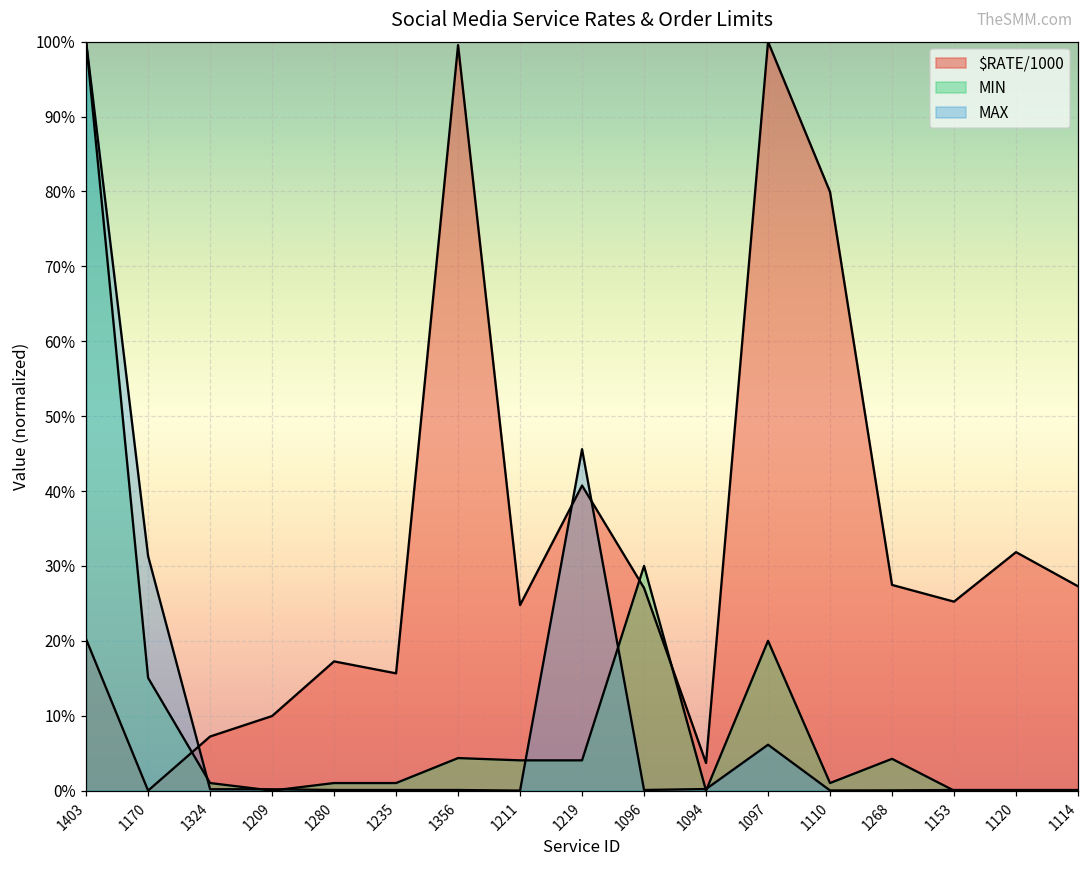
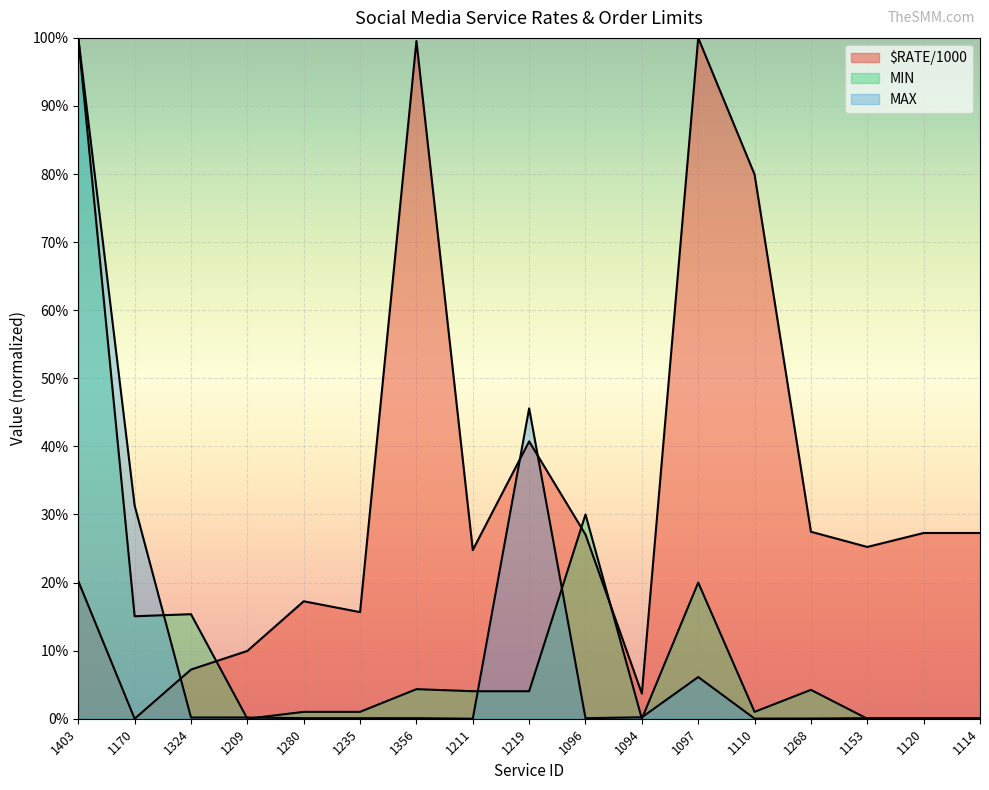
  {
    "$RATE/1000": {
      "1403": "20%",
      "1170": "0%",
      "1324": "7%",
      "1209": "10%",
      "1280": "17%",
      "1235": "16%",
      "1356": "100%",
      "1211": "25%",
      "1219": "41%",
      "1096": "27%",
      "1094": "4%",
      "1097": "100%",
      "1110": "80%",
      "1268": "27%",
      "1153": "25%",
-     "1120": "32%",
+     "1120": "27%",
      "1114": "27%"
    },
    "MIN": {
      "1170": "15%",
-     "1324": "1%",
+     "1324": "15%",
      "1280": "1%",
      "1235": "1%",
      "1356": "4%",
      "1211": "4%",
      "1219": "4%",
      "1096": "30%",
      "1097": "20%",
      "1110": "1%",
      "1268": "4%"
    },
    "MAX": {
      "1170": "31%",
      "1324": "0%",
      "1280": "0%",
      "1235": "0%",
      "1356": "0%",
      "1211": "0%",
      "1219": "46%",
      "1096": "0%",
      "1097": "6%",
      "1110": "0%",
      "1268": "0%"
    }
  }
